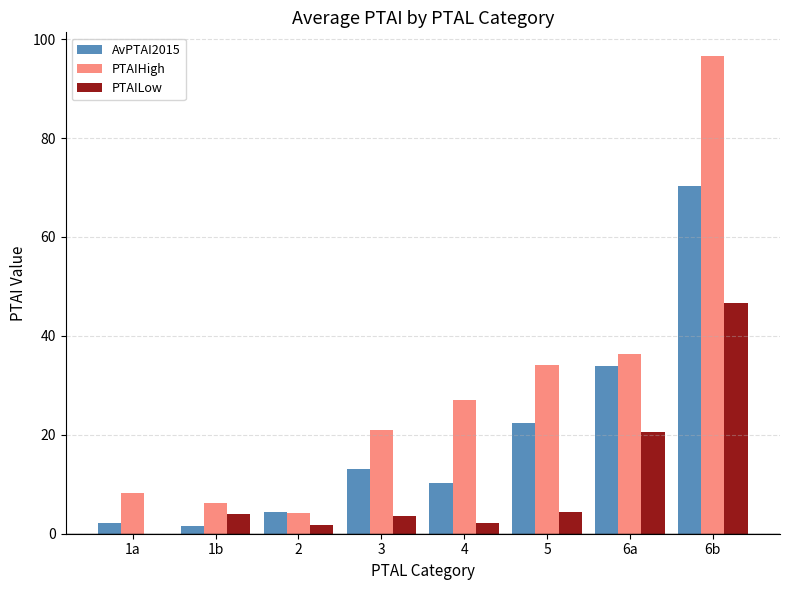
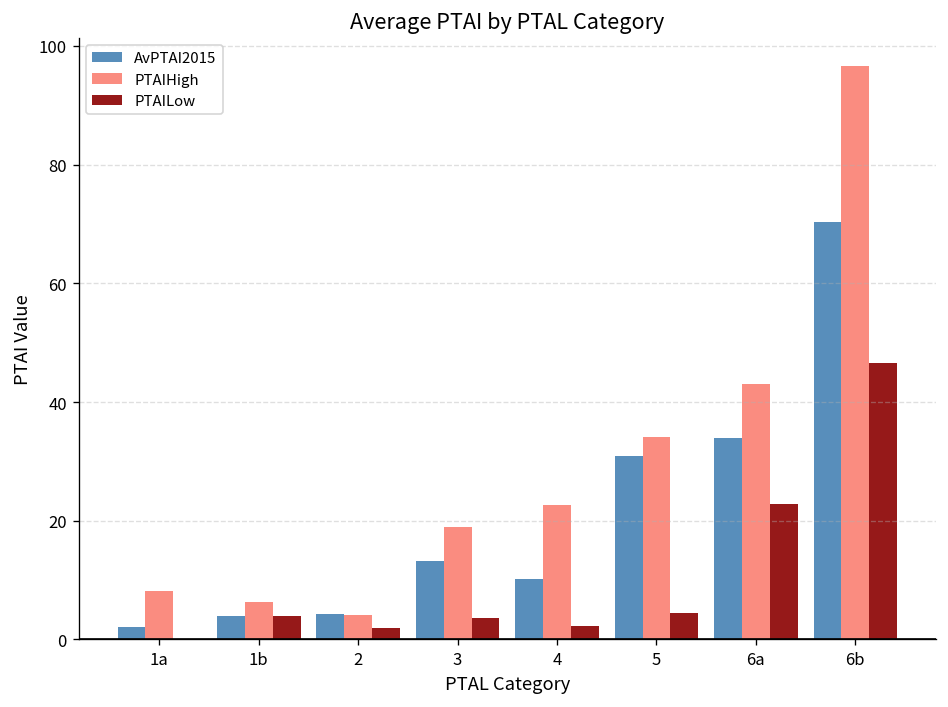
  {
    "AvPTAI2015": {
      "1a": 2,
-     "1b": 2,
+     "1b": 4,
      "2": 4,
      "3": 13,
      "4": 10,
-     "5": 22,
+     "5": 31,
      "6a": 34,
      "6b": 70
    },
    "PTAIHigh": {
      "1a": 8,
      "1b": 6,
      "2": 4,
-     "3": 21,
-     "4": 27,
+     "3": 19,
+     "4": 23,
      "5": 34,
-     "6a": 36,
+     "6a": 43,
      "6b": 97
    },
    "PTAILow": {
      "1a": 0,
      "1b": 4,
      "2": 2,
      "3": 4,
      "4": 2,
      "5": 4,
-     "6a": 21,
+     "6a": 23,
      "6b": 47
    }
  }
